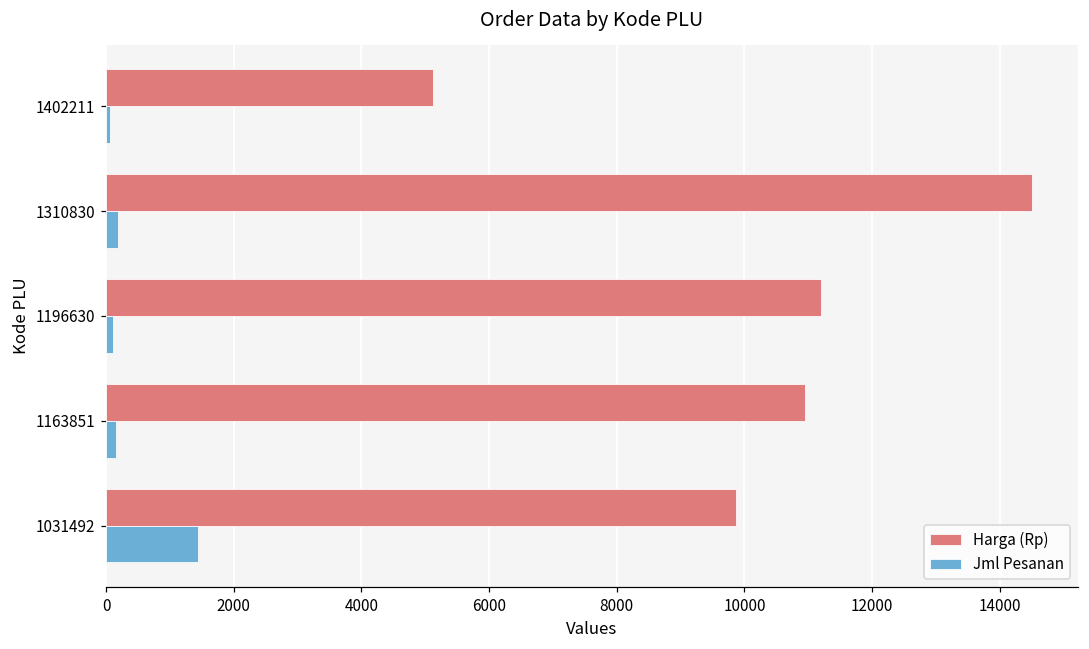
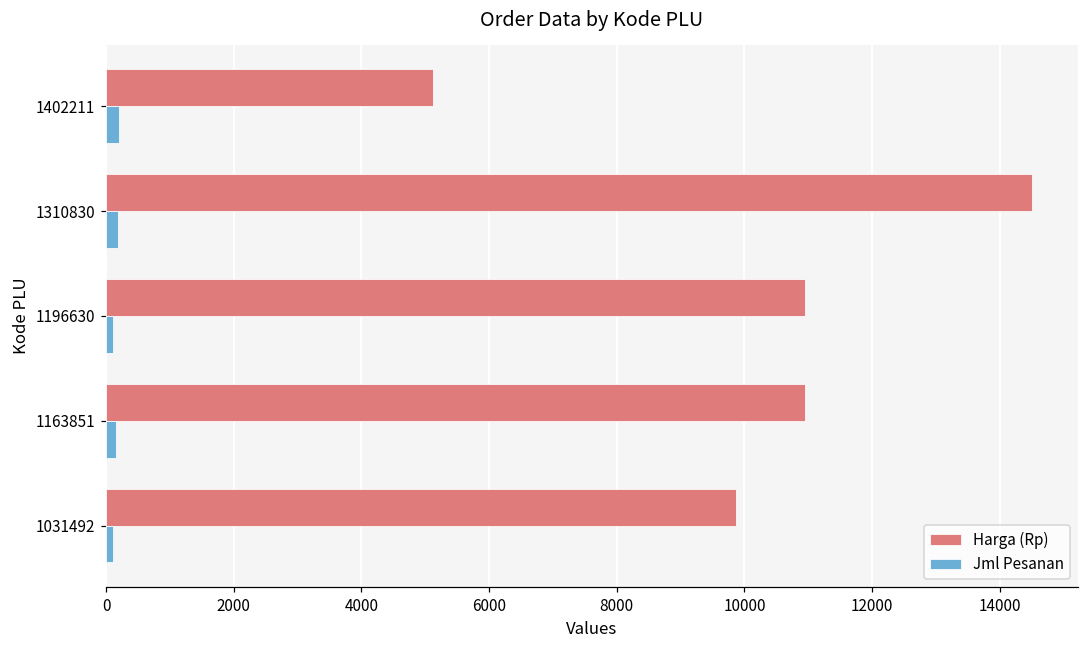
  {
    "Harga (Rp)": {
      "1402211": 5100,
      "1310830": 14500,
-     "1196630": 11200,
+     "1196630": 11000,
      "1163851": 11000,
      "1031492": 9900
    },
    "Jml Pesanan": {
-     "1402211": 100,
+     "1402211": 200,
      "1310830": 200,
      "1196630": 100,
      "1163851": 200,
-     "1031492": 1400
+     "1031492": 100
    }
  }
